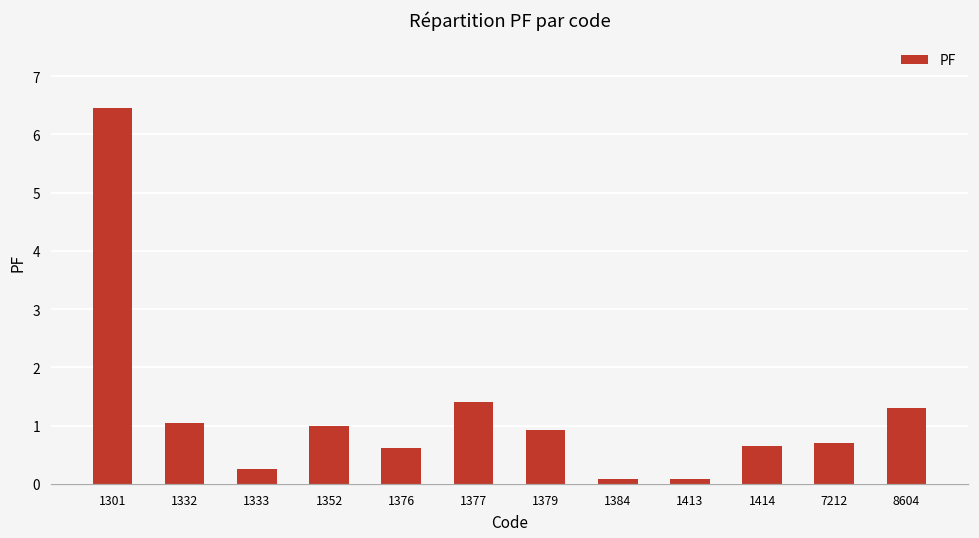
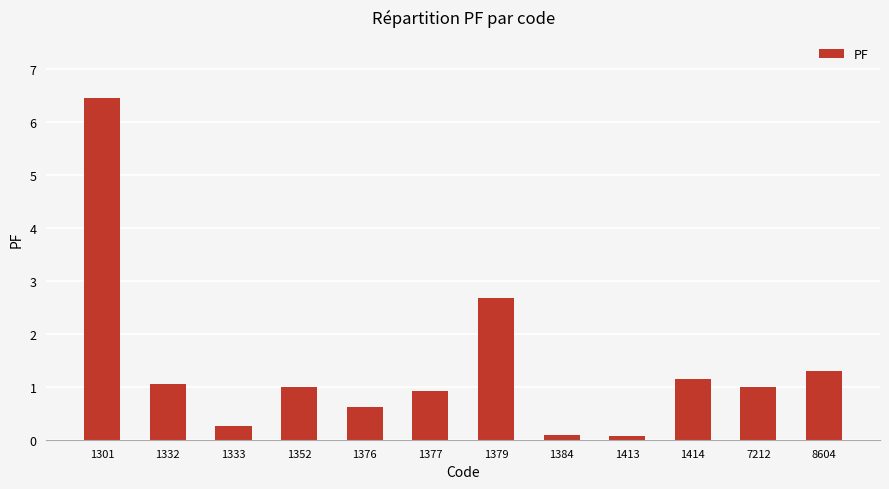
  {
    "1301": 6.4,
    "1332": 1.1,
    "1333": 0.3,
    "1352": 1.0,
    "1376": 0.6,
-   "1377": 1.4,
-   "1379": 0.9,
+   "1377": 0.9,
+   "1379": 2.7,
    "1384": 0.1,
    "1413": 0.1,
-   "1414": 0.6,
-   "7212": 0.7,
+   "1414": 1.1,
+   "7212": 1.0,
    "8604": 1.3
  }
